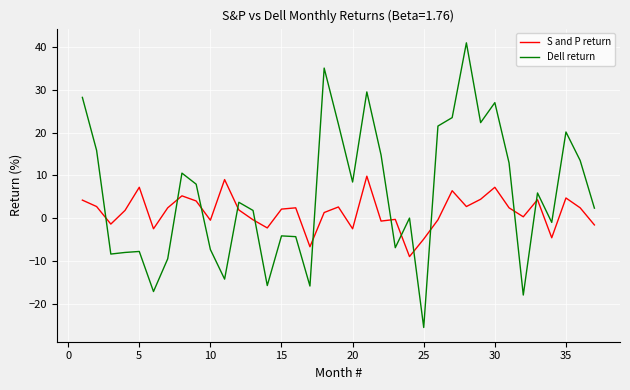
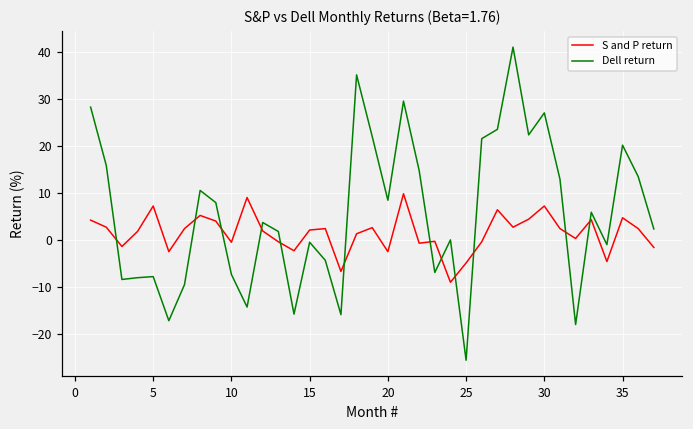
  {
    "S and P return": {
      "5": 7,
      "10": -1,
      "15": 2,
      "20": -3,
      "25": -5,
      "30": 7,
      "35": 5
    },
    "Dell return": {
      "5": -8,
      "10": -7,
-     "15": -4,
+     "15": -1,
      "20": 8,
      "25": -26,
      "30": 27,
      "35": 20
    }
  }
